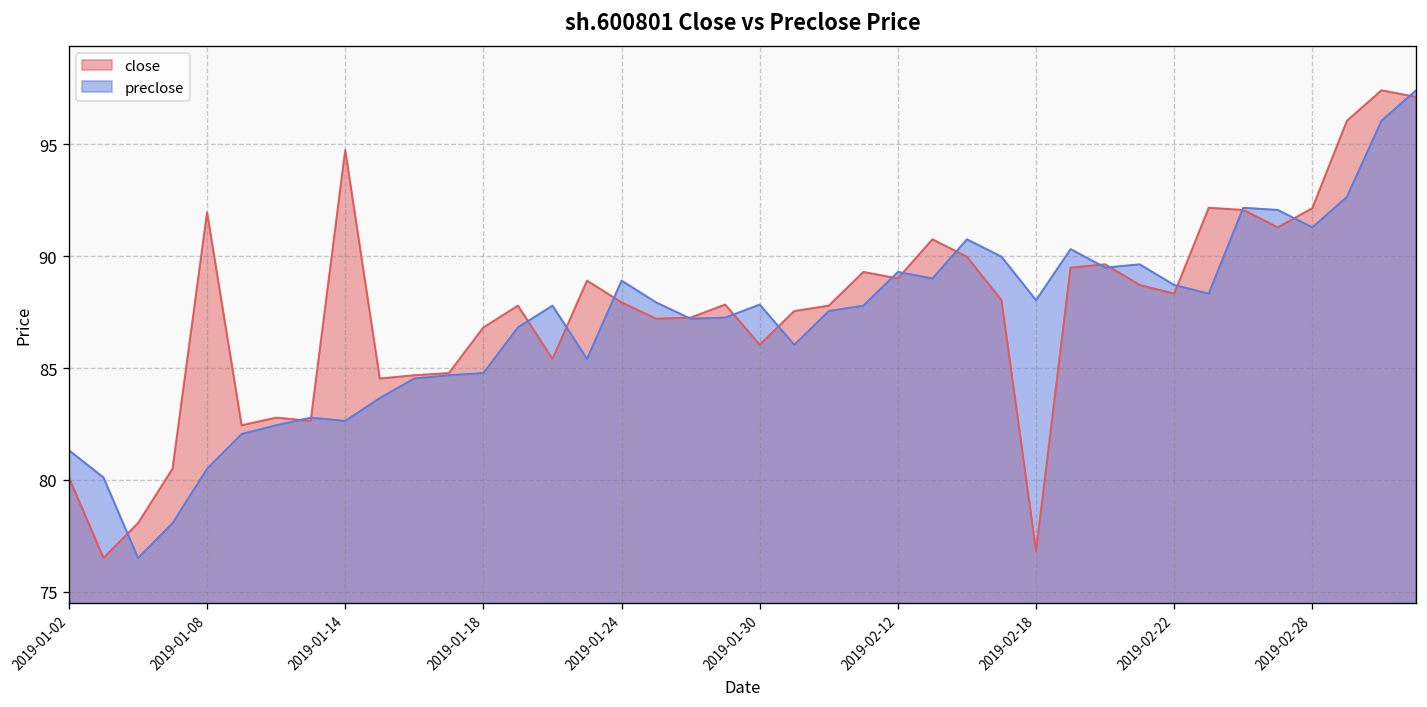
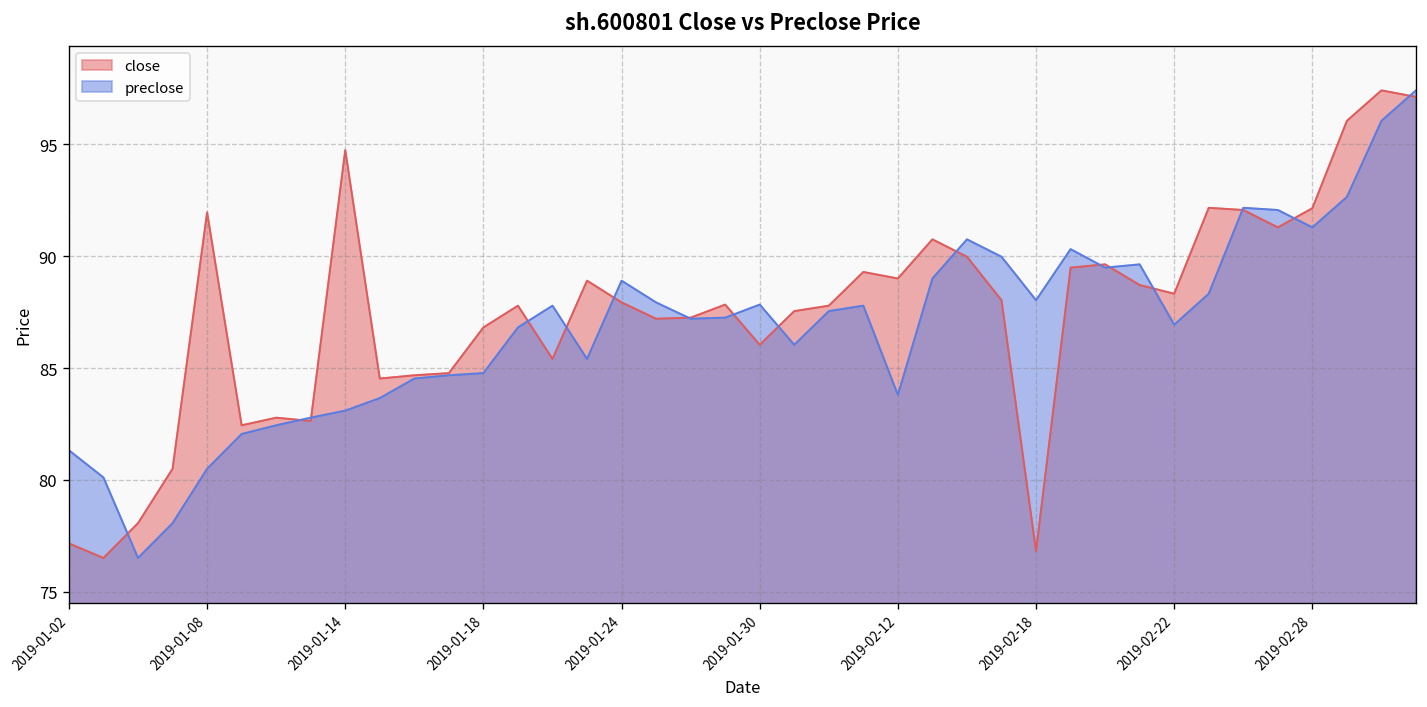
  {
    "close": {
-     "2019-01-02": 80.1,
+     "2019-01-02": 77.2,
      "2019-01-08": 92.0,
      "2019-01-14": 94.7,
      "2019-01-18": 86.8,
      "2019-01-24": 87.9,
      "2019-01-30": 86.0,
      "2019-02-12": 89.0,
      "2019-02-18": 76.8,
      "2019-02-22": 88.3,
      "2019-02-28": 92.1
    },
    "preclose": {
      "2019-01-02": 81.3,
      "2019-01-08": 80.5,
-     "2019-01-14": 82.6,
+     "2019-01-14": 83.1,
      "2019-01-18": 84.8,
      "2019-01-24": 88.9,
      "2019-01-30": 87.8,
-     "2019-02-12": 89.3,
+     "2019-02-12": 83.8,
      "2019-02-18": 88.0,
-     "2019-02-22": 88.7,
+     "2019-02-22": 86.9,
      "2019-02-28": 91.3
    }
  }
